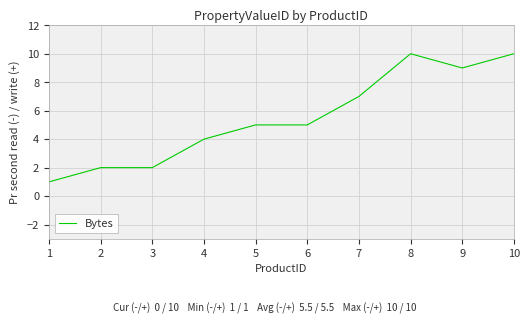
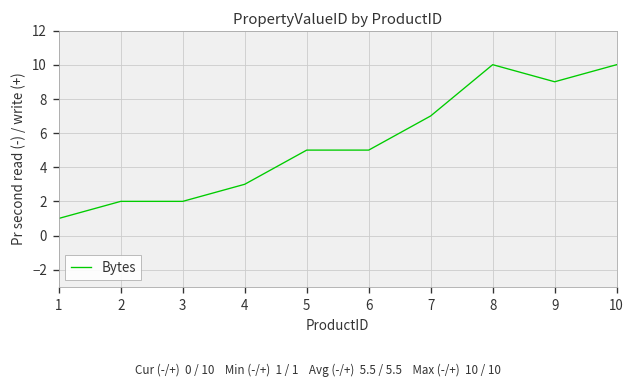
  {
    "1": 1,
    "2": 2,
    "3": 2,
-   "4": 4,
+   "4": 3,
    "5": 5,
    "6": 5,
    "7": 7,
    "8": 10,
    "9": 9,
    "10": 10
  }
